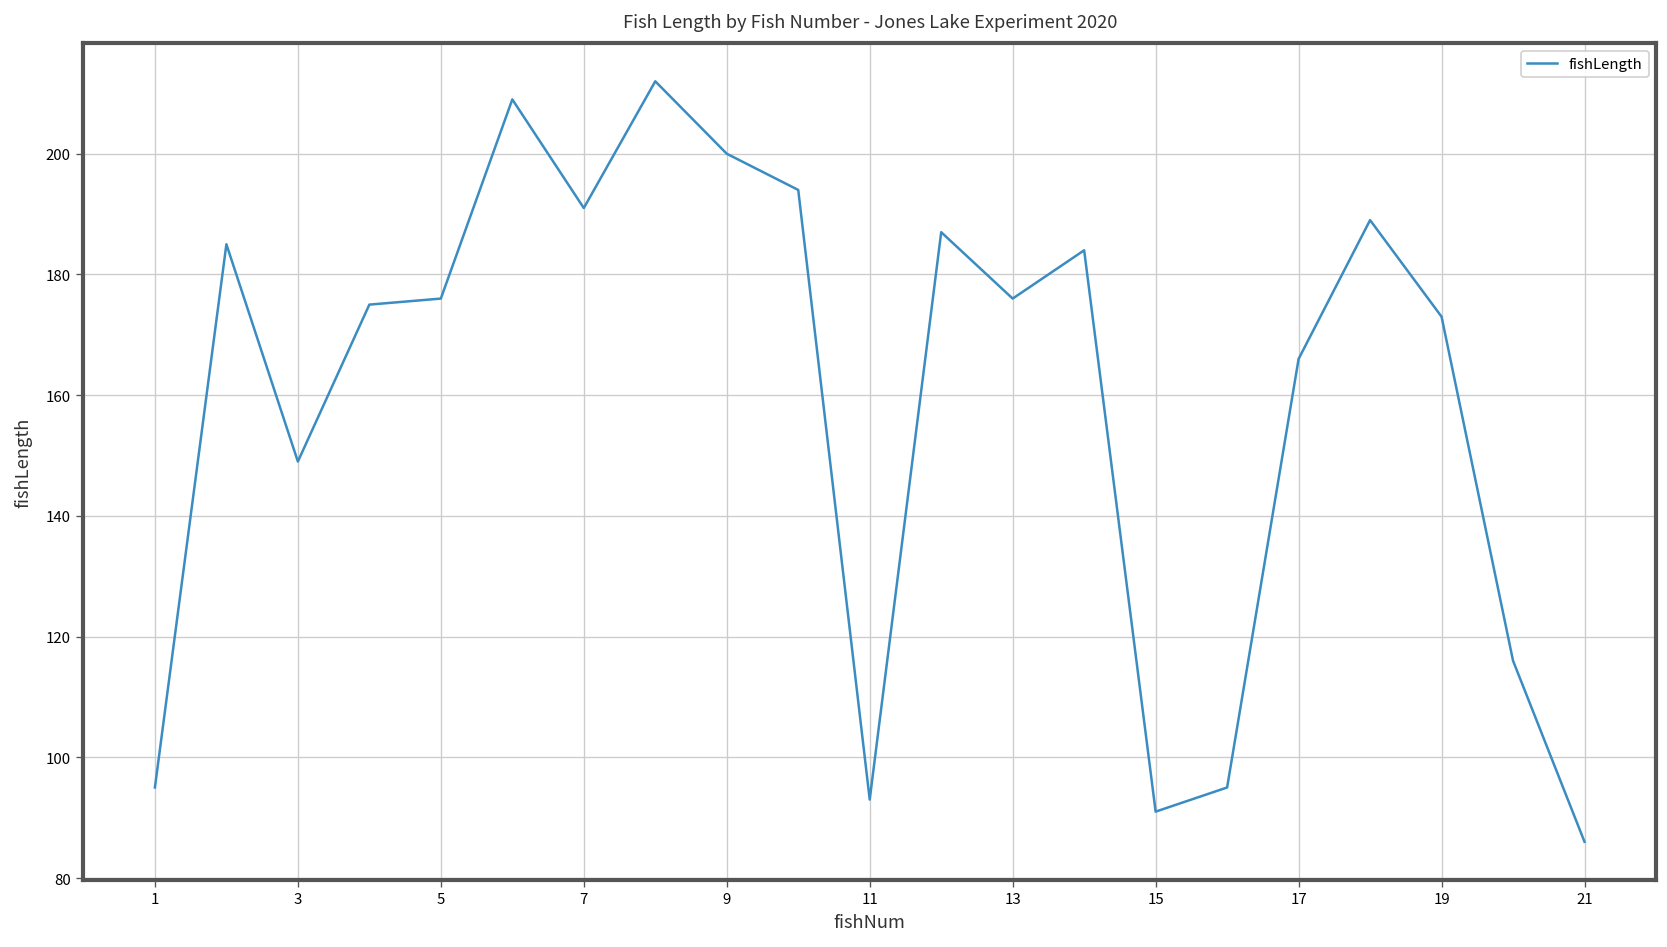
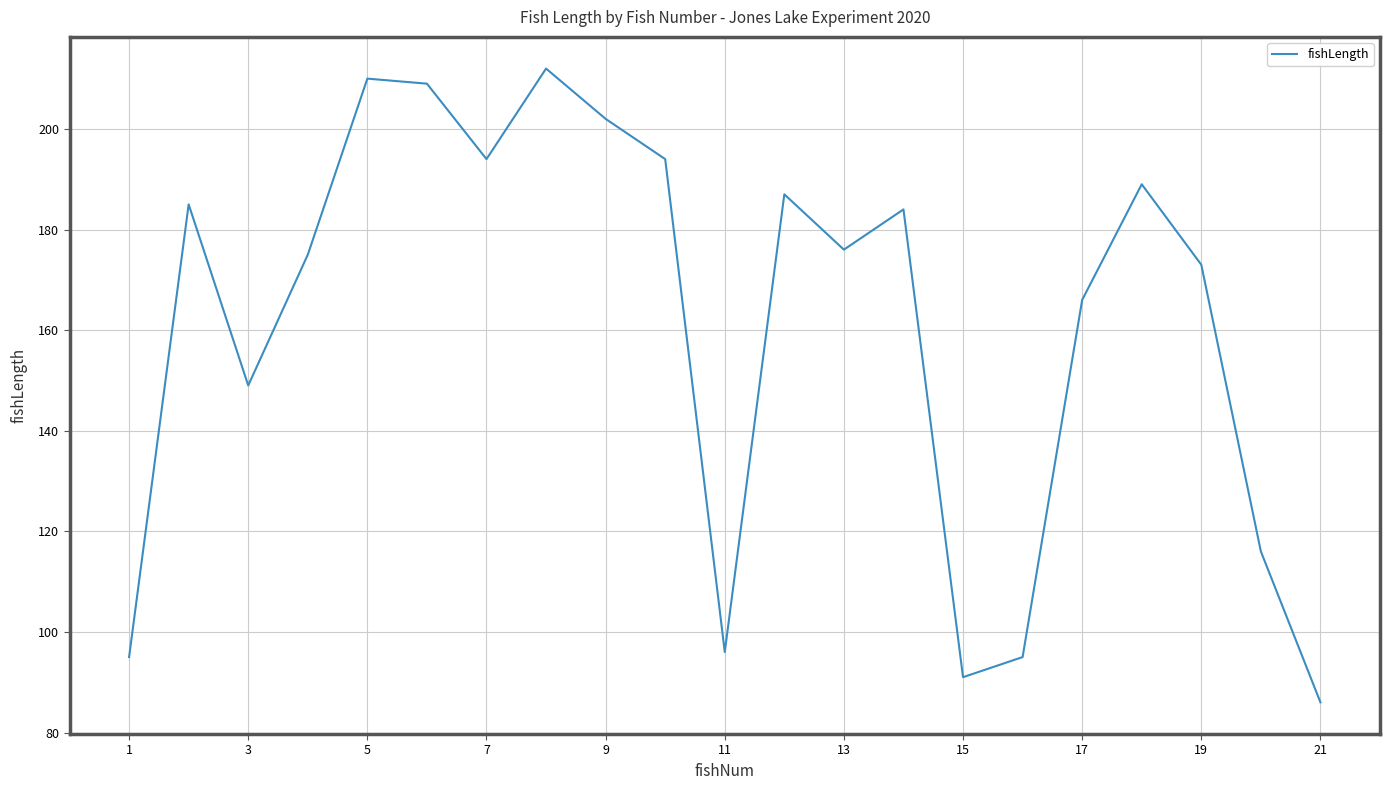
  {
    "1": 95,
    "3": 149,
-   "5": 176,
-   "7": 191,
-   "9": 200,
-   "11": 93,
+   "5": 210,
+   "7": 194,
+   "9": 202,
+   "11": 96,
    "13": 176,
    "15": 91,
    "17": 166,
    "19": 173,
    "21": 86
  }
